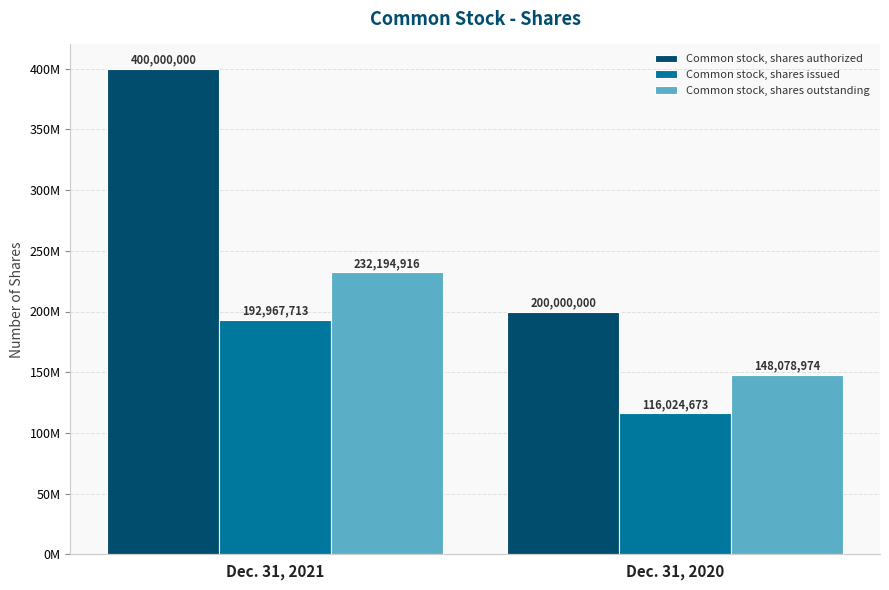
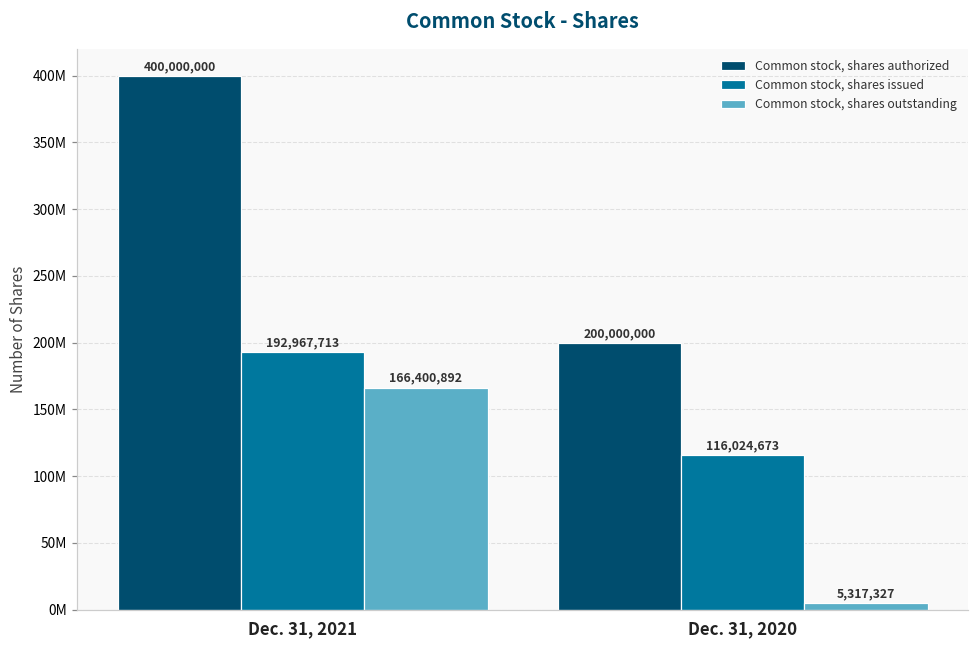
  {
    "Common stock, shares authorized": {
      "Dec. 31, 2021": "400,000,000",
      "Dec. 31, 2020": "200,000,000"
    },
    "Common stock, shares issued": {
      "Dec. 31, 2021": "192,967,713",
      "Dec. 31, 2020": "116,024,673"
    },
    "Common stock, shares outstanding": {
-     "Dec. 31, 2021": "232,194,916",
-     "Dec. 31, 2020": "148,078,974"
+     "Dec. 31, 2021": "166,400,892",
+     "Dec. 31, 2020": "5,317,327"
    }
  }
